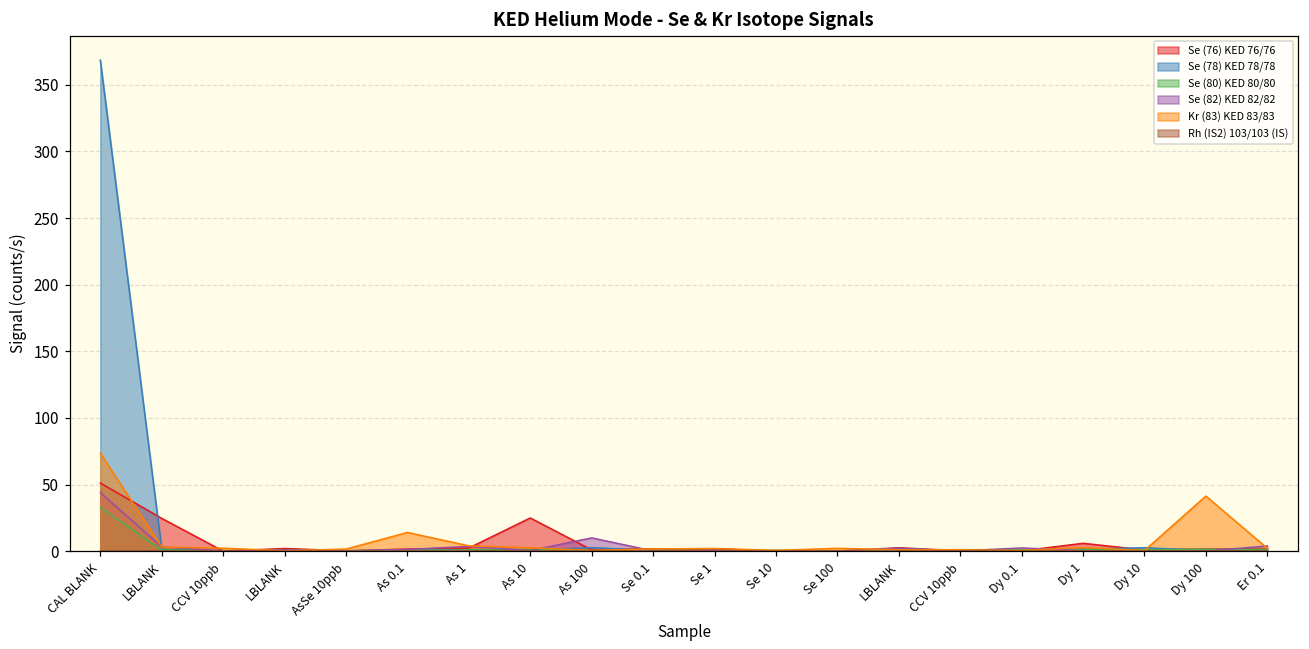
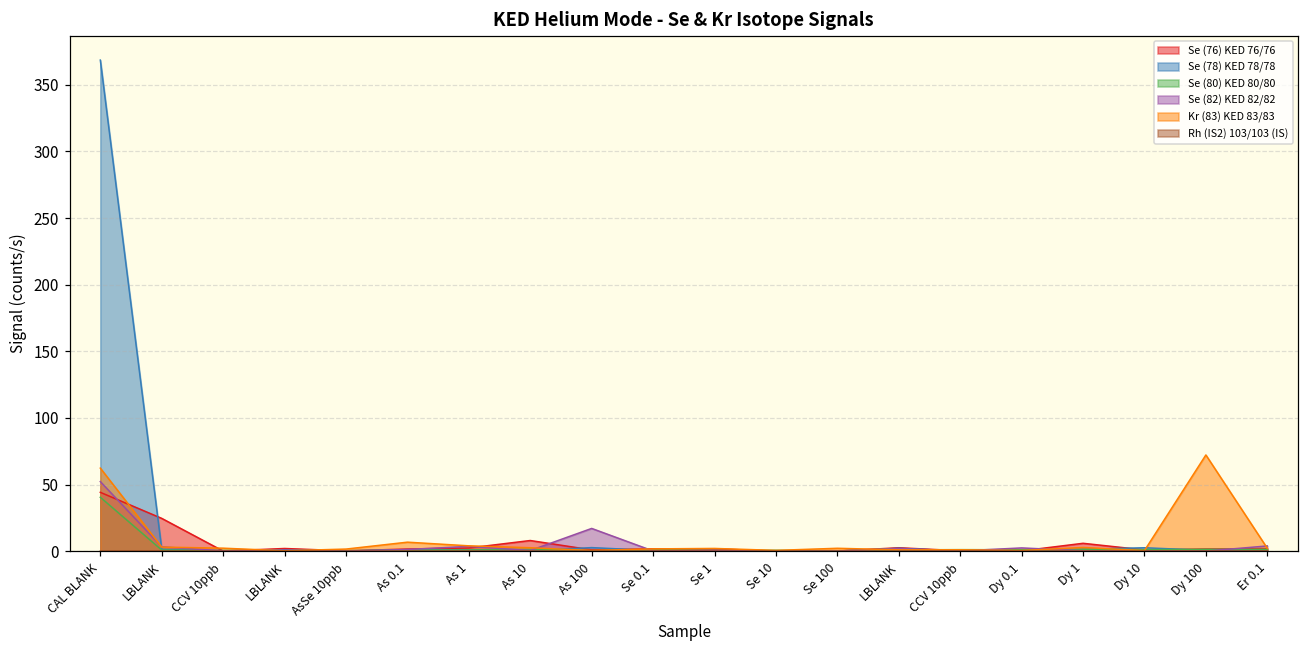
  {
    "Se (76) KED 76/76": {
-     "CAL BLANK": 51,
-     "As 10": 25,
+     "CAL BLANK": 44,
+     "As 10": 8,
      "Dy 1": 6
    },
    "Se (78) KED 78/78": {
      "CAL BLANK": 369
    },
    "Se (80) KED 80/80": {
-     "CAL BLANK": 33
+     "CAL BLANK": 40
    },
    "Se (82) KED 82/82": {
-     "CAL BLANK": 44,
-     "As 100": 10
+     "CAL BLANK": 52,
+     "As 100": 17
    },
    "Kr (83) KED 83/83": {
-     "CAL BLANK": 74,
-     "As 0.1": 14,
-     "Dy 100": 41
+     "CAL BLANK": 62,
+     "As 0.1": 7,
+     "Dy 100": 72
    },
    "Rh (IS2) 103/103 (IS)": {
      "CAL BLANK": 0
    }
  }
